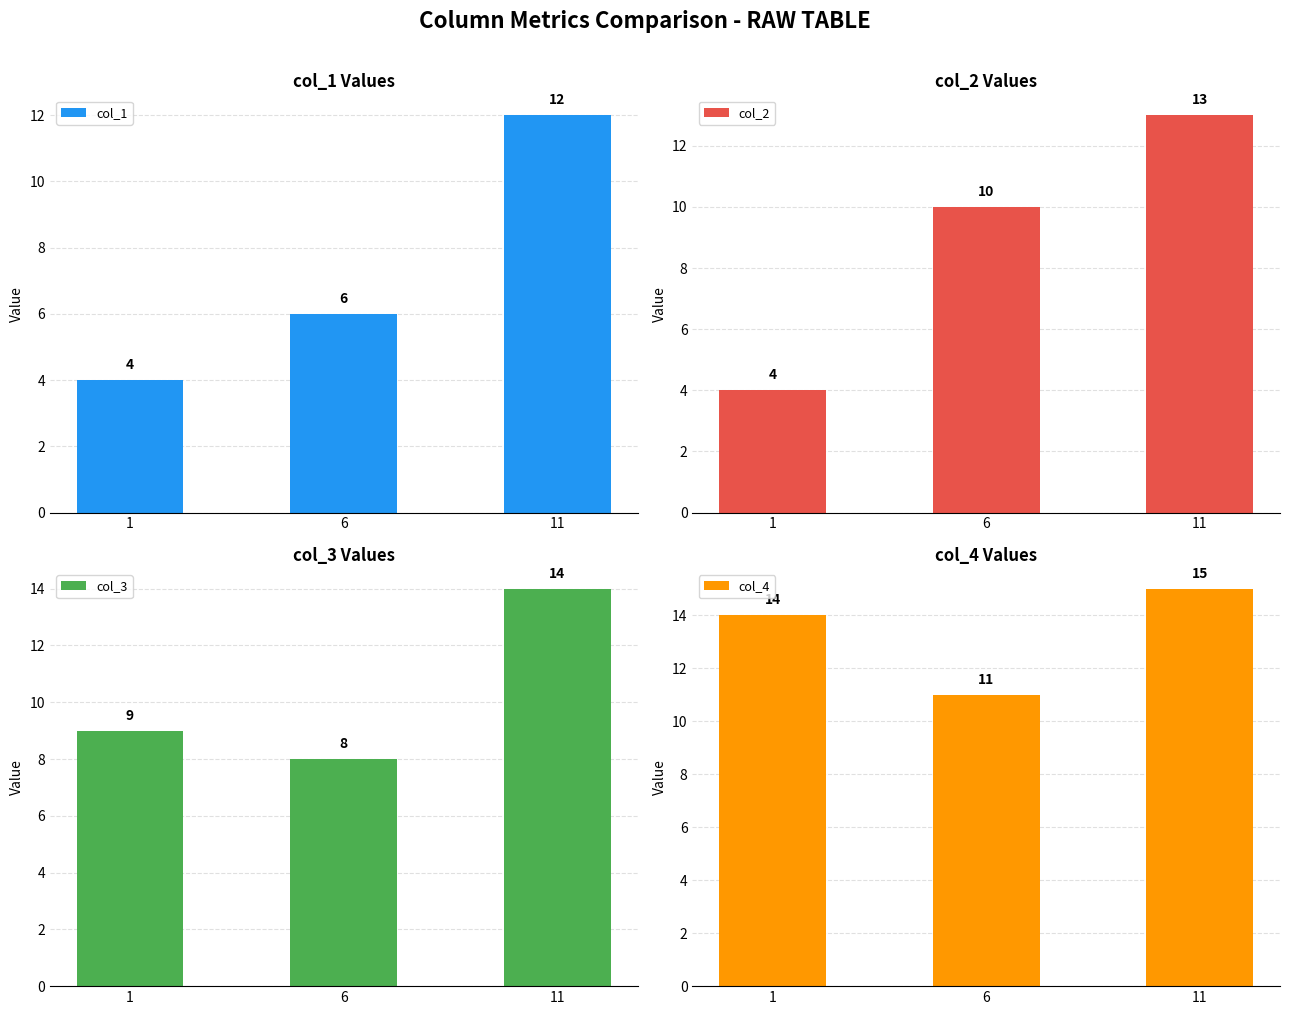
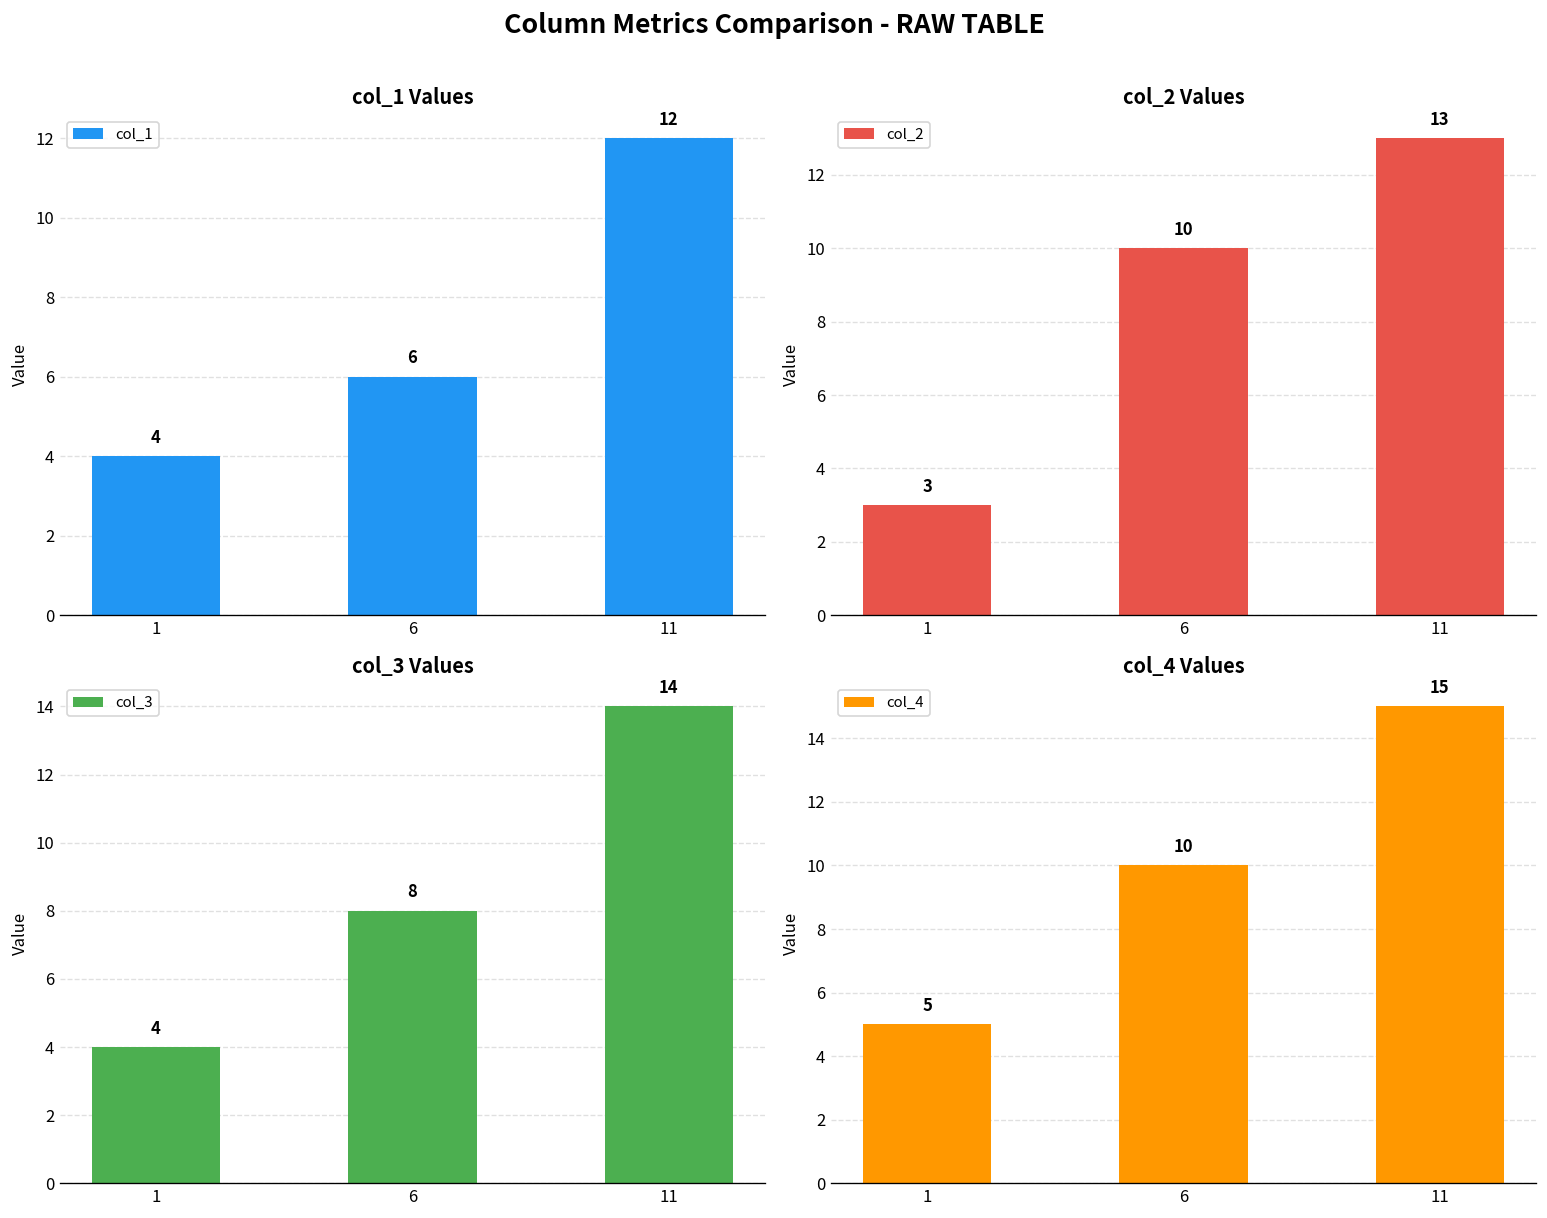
  {
    "col_1 Values": {
      "1": 4,
      "6": 6,
      "11": 12
    },
    "col_2 Values": {
-     "1": 4,
+     "1": 3,
      "6": 10,
      "11": 13
    },
    "col_3 Values": {
-     "1": 9,
+     "1": 4,
      "6": 8,
      "11": 14
    },
    "col_4 Values": {
-     "1": 14,
-     "6": 11,
+     "1": 5,
+     "6": 10,
      "11": 15
    }
  }
